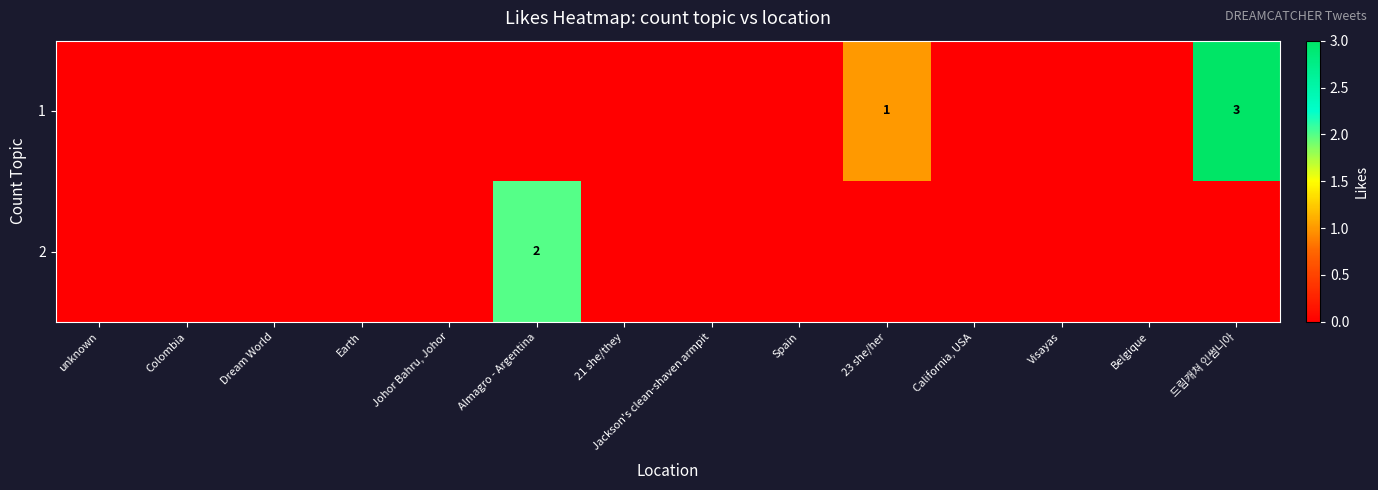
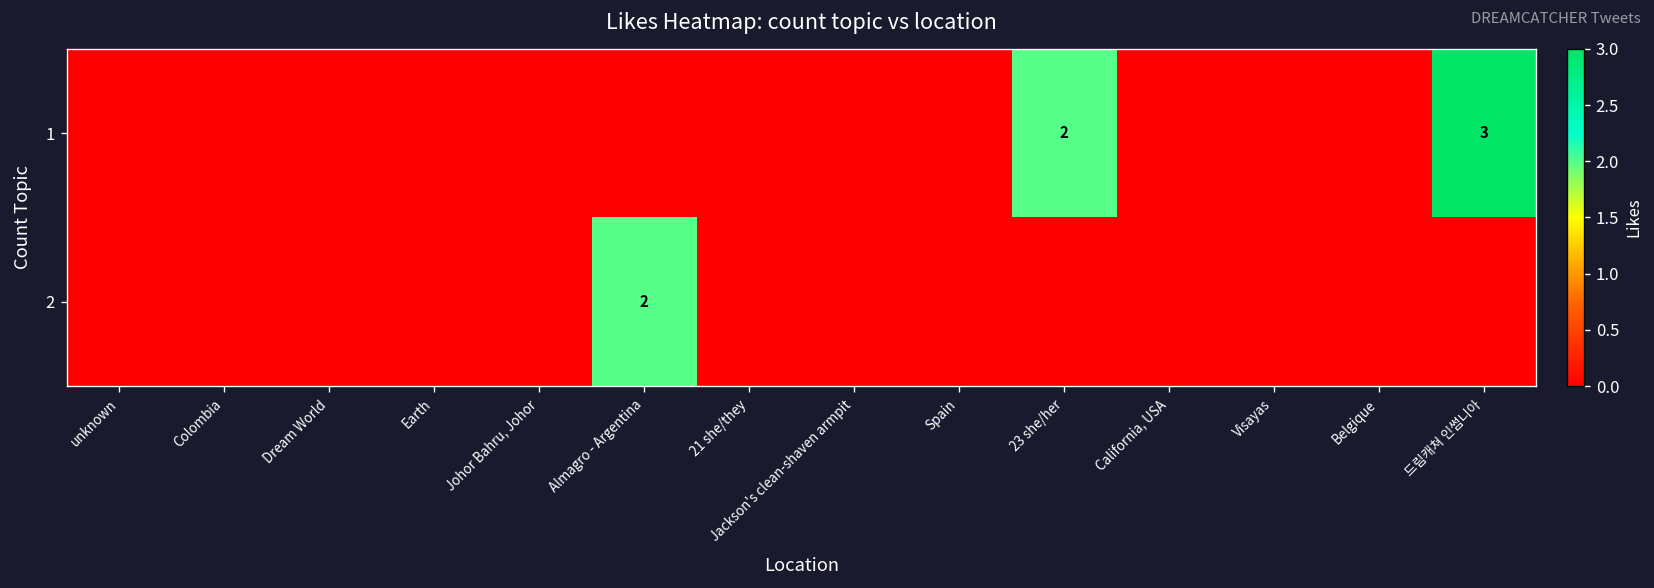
  {
    "1": {
-     "23 she/her": 1,
+     "23 she/her": 2,
      "드림캐쳐 인썸니아": 3
    },
    "2": {
      "Almagro - Argentina": 2
    }
  }
